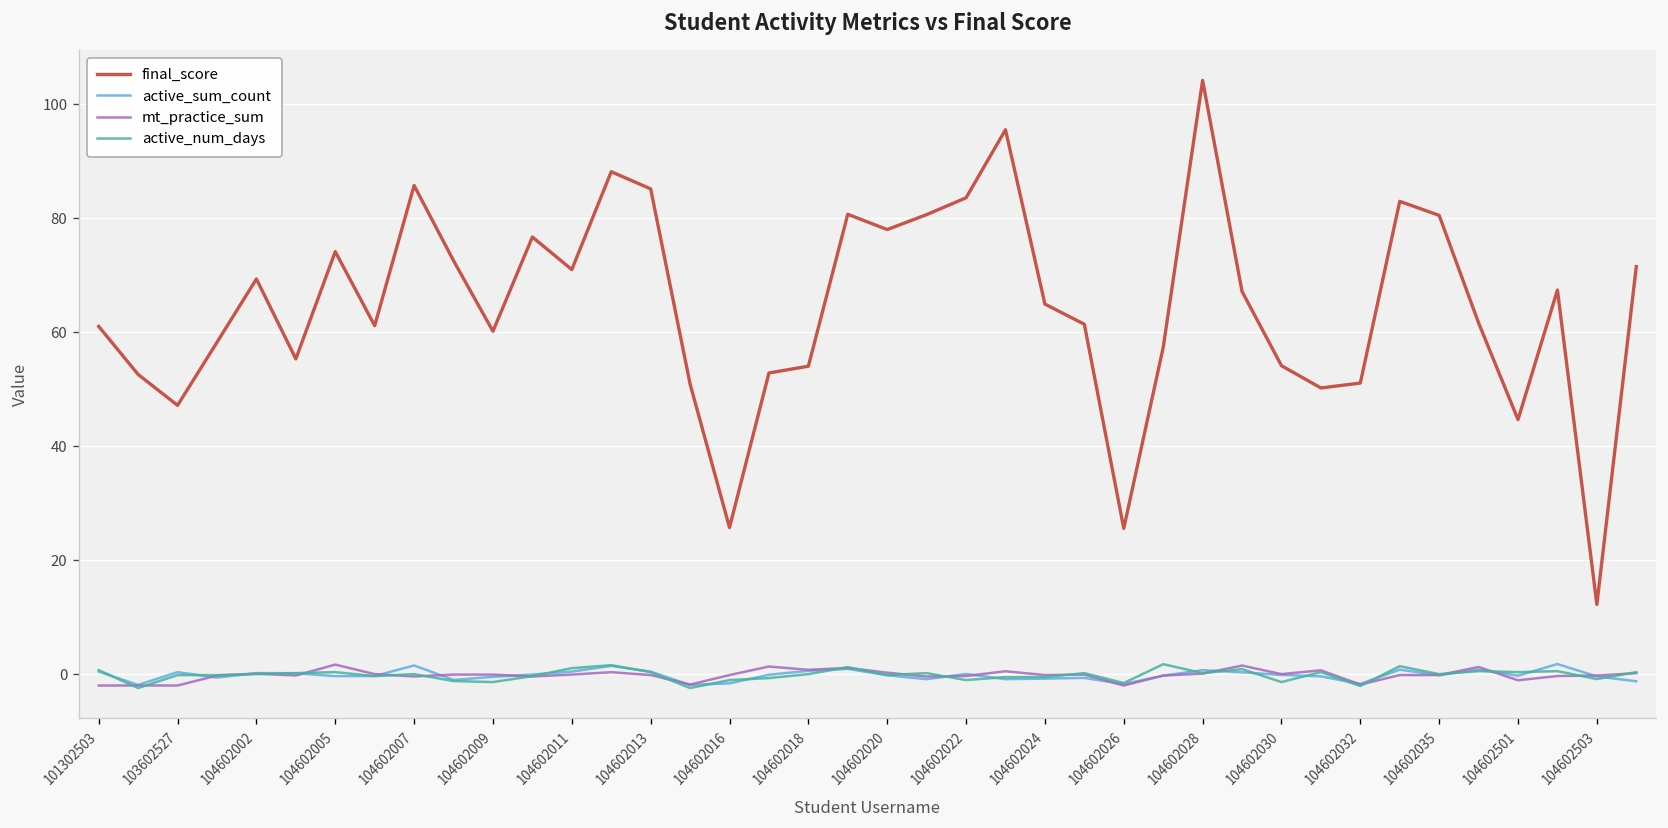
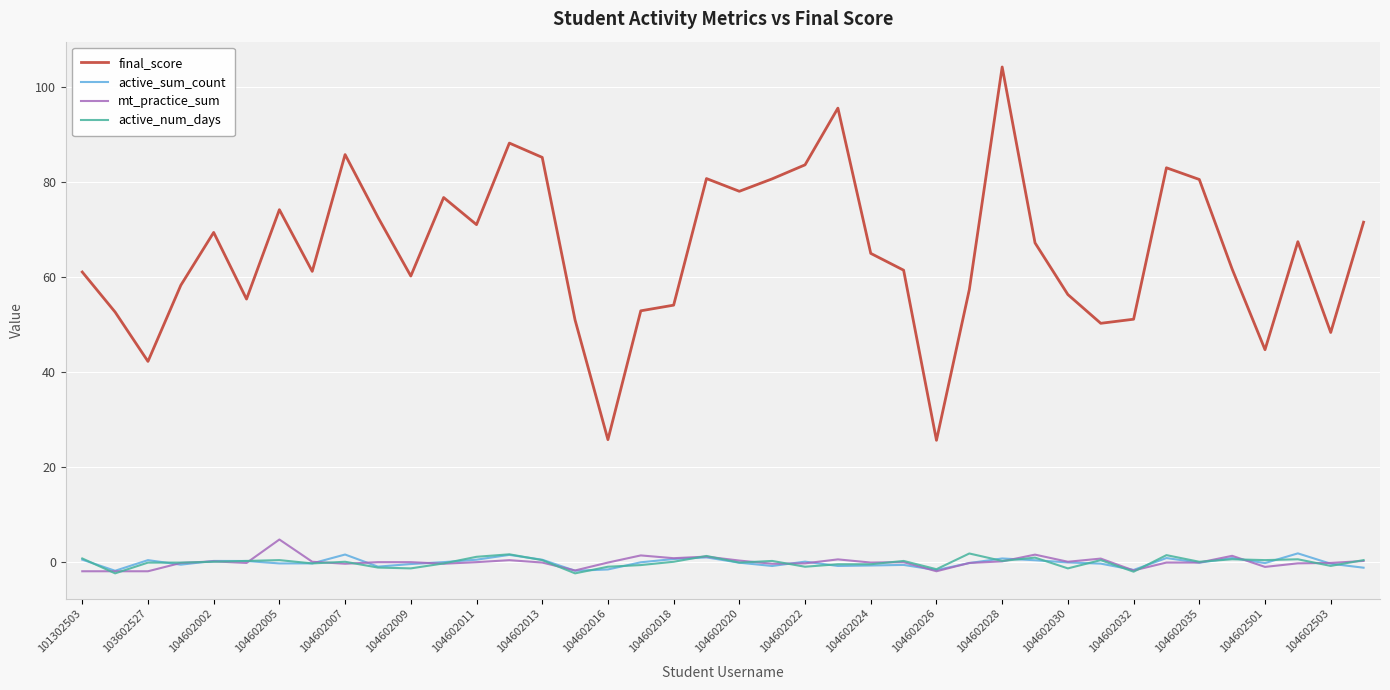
  {
    "final_score": {
      "101302503": 61,
-     "103602527": 47,
+     "103602527": 42,
      "104602002": 69,
      "104602005": 74,
      "104602007": 86,
      "104602009": 60,
      "104602011": 71,
      "104602013": 85,
      "104602016": 26,
      "104602018": 54,
      "104602020": 78,
      "104602022": 84,
      "104602024": 65,
      "104602026": 26,
      "104602028": 104,
-     "104602030": 54,
+     "104602030": 56,
      "104602032": 51,
      "104602035": 80,
      "104602501": 45,
-     "104602503": 12
+     "104602503": 48
    },
    "active_sum_count": {
      "104602005": 0,
      "104602007": 2,
      "104602016": -2,
      "104602501": 0
    },
    "mt_practice_sum": {
      "101302503": -2,
      "103602527": -2,
-     "104602005": 2,
+     "104602005": 5,
      "104602016": 0,
      "104602501": -1
    },
    "active_num_days": {
      "104602005": 0,
      "104602009": -1,
      "104602011": 1,
      "104602016": -1,
      "104602018": 0,
      "104602022": -1,
      "104602030": -1,
      "104602501": 0
    }
  }
